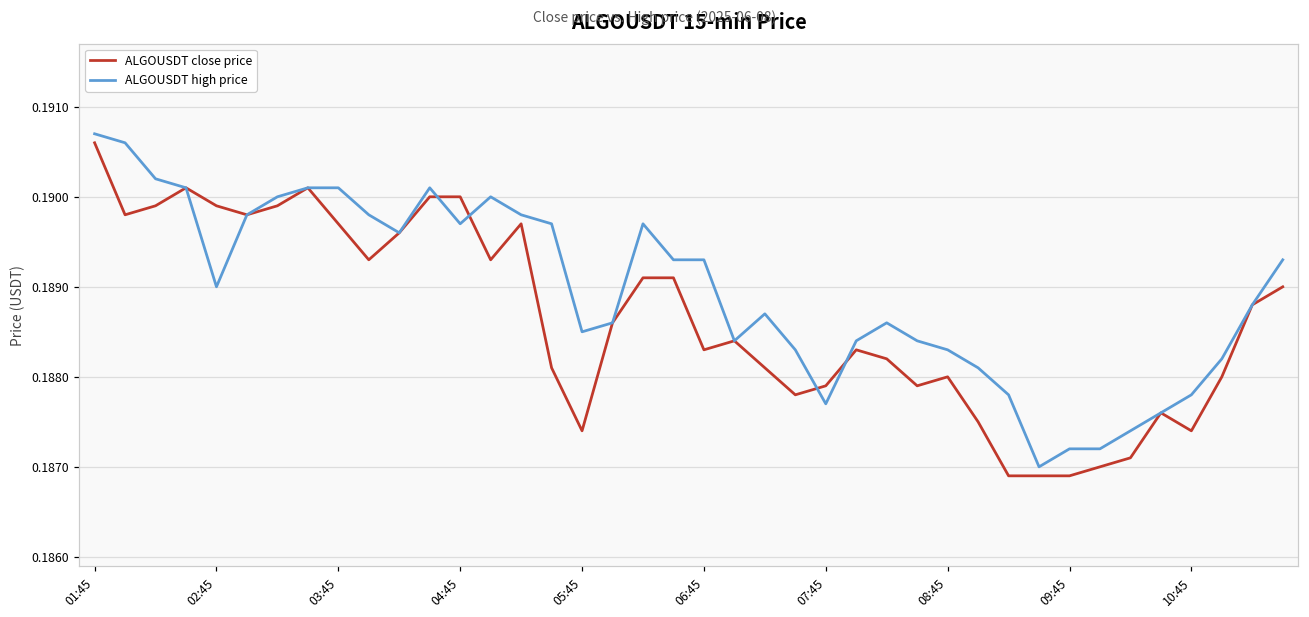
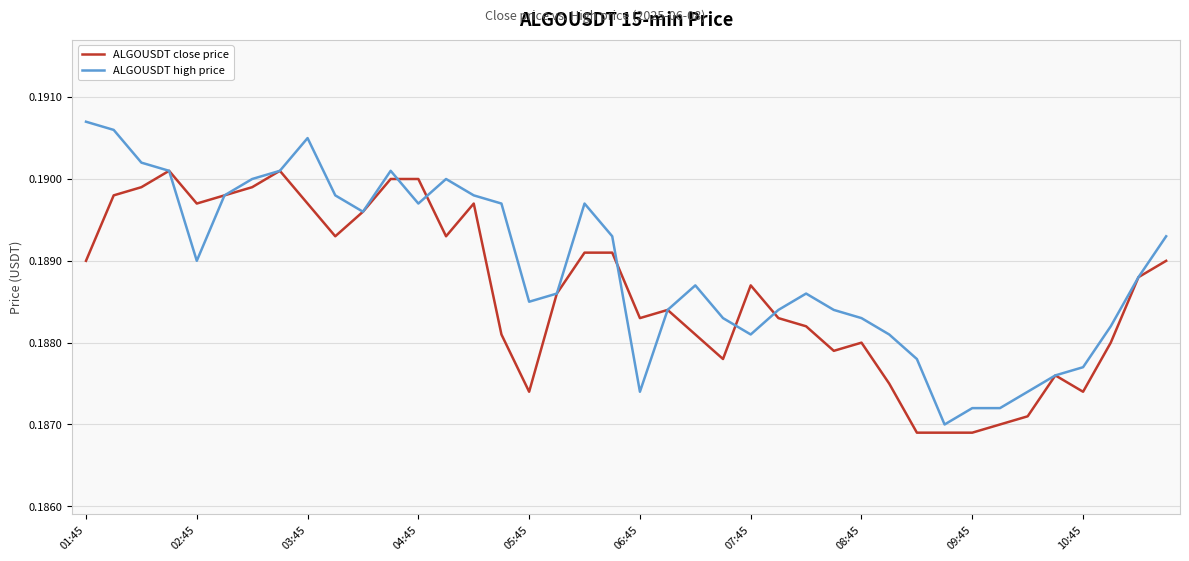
  {
    "ALGOUSDT close price": {
-     "01:45": 0.1906,
-     "02:45": 0.1899,
+     "01:45": 0.1890,
+     "02:45": 0.1897,
      "03:45": 0.1897,
      "04:45": 0.1900,
      "05:45": 0.1874,
      "06:45": 0.1883,
-     "07:45": 0.1879,
+     "07:45": 0.1887,
      "08:45": 0.1880,
      "09:45": 0.1869,
      "10:45": 0.1874
    },
    "ALGOUSDT high price": {
      "01:45": 0.1907,
      "02:45": 0.1890,
-     "03:45": 0.1901,
+     "03:45": 0.1905,
      "04:45": 0.1897,
      "05:45": 0.1885,
-     "06:45": 0.1893,
-     "07:45": 0.1877,
+     "06:45": 0.1874,
+     "07:45": 0.1881,
      "08:45": 0.1883,
      "09:45": 0.1872,
-     "10:45": 0.1878
+     "10:45": 0.1877
    }
  }
